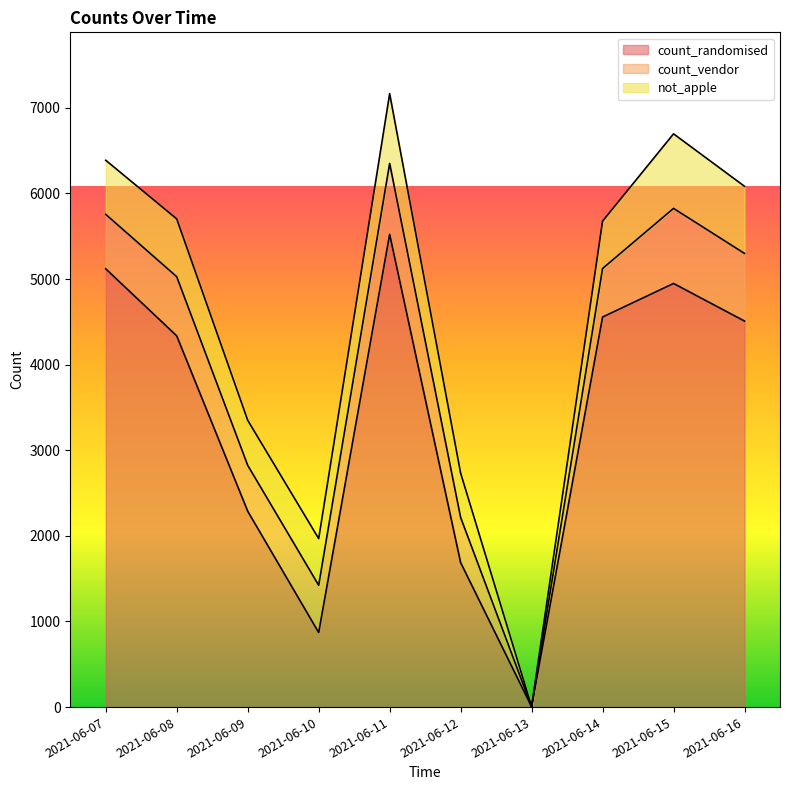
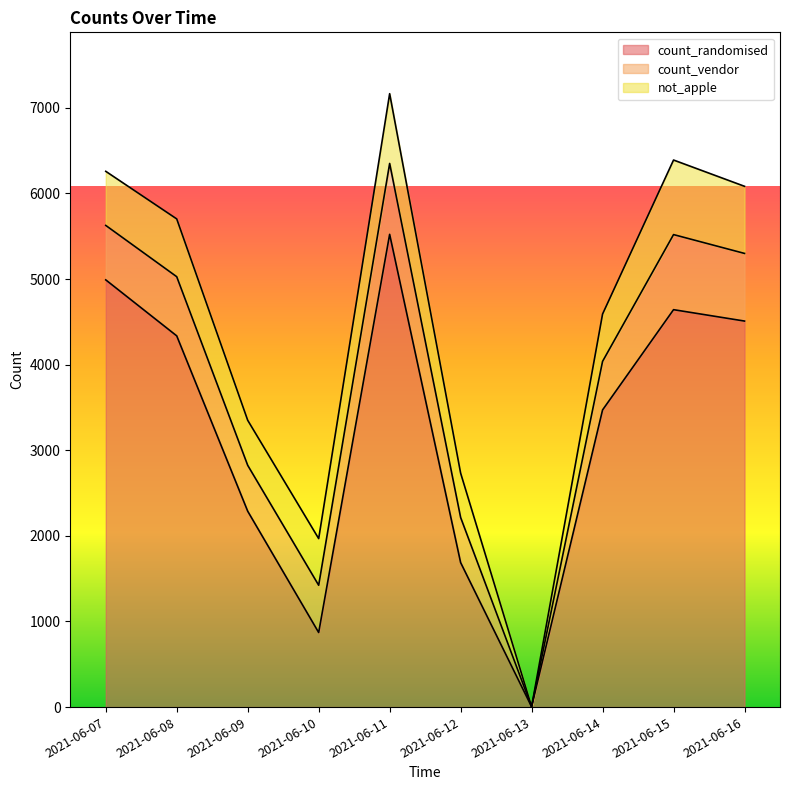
  {
    "count_randomised": {
-     "2021-06-07": 5100,
+     "2021-06-07": 5000,
      "2021-06-08": 4300,
      "2021-06-09": 2300,
      "2021-06-10": 900,
      "2021-06-11": 5500,
      "2021-06-12": 1700,
-     "2021-06-14": 4600,
-     "2021-06-15": 4900,
+     "2021-06-14": 3500,
+     "2021-06-15": 4600,
      "2021-06-16": 4500
    }
  }
